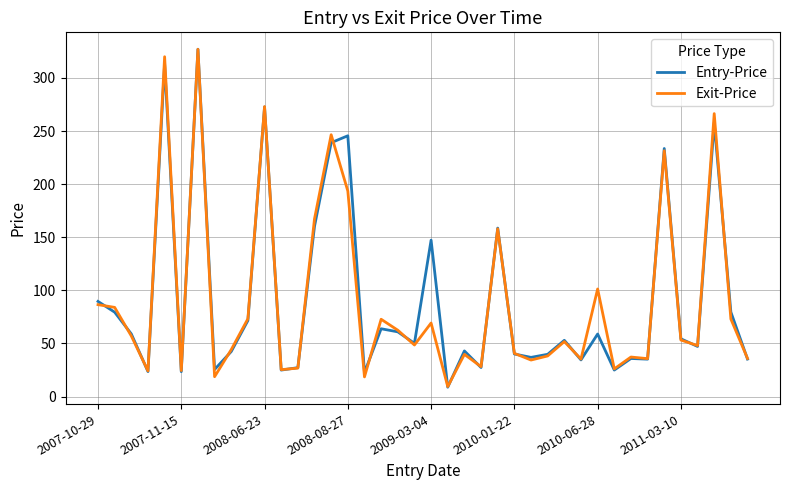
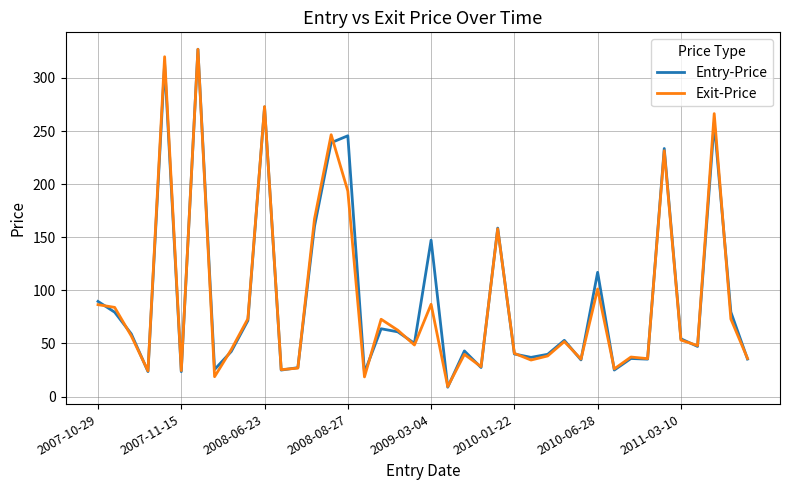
  {
    "Entry-Price": {
      "2007-10-29": 90,
      "2008-08-27": 246,
      "2009-03-04": 147,
-     "2010-06-28": 59
+     "2010-06-28": 117
    },
    "Exit-Price": {
      "2007-10-29": 87,
      "2008-08-27": 194,
-     "2009-03-04": 69,
+     "2009-03-04": 87,
      "2010-06-28": 101
    }
  }
